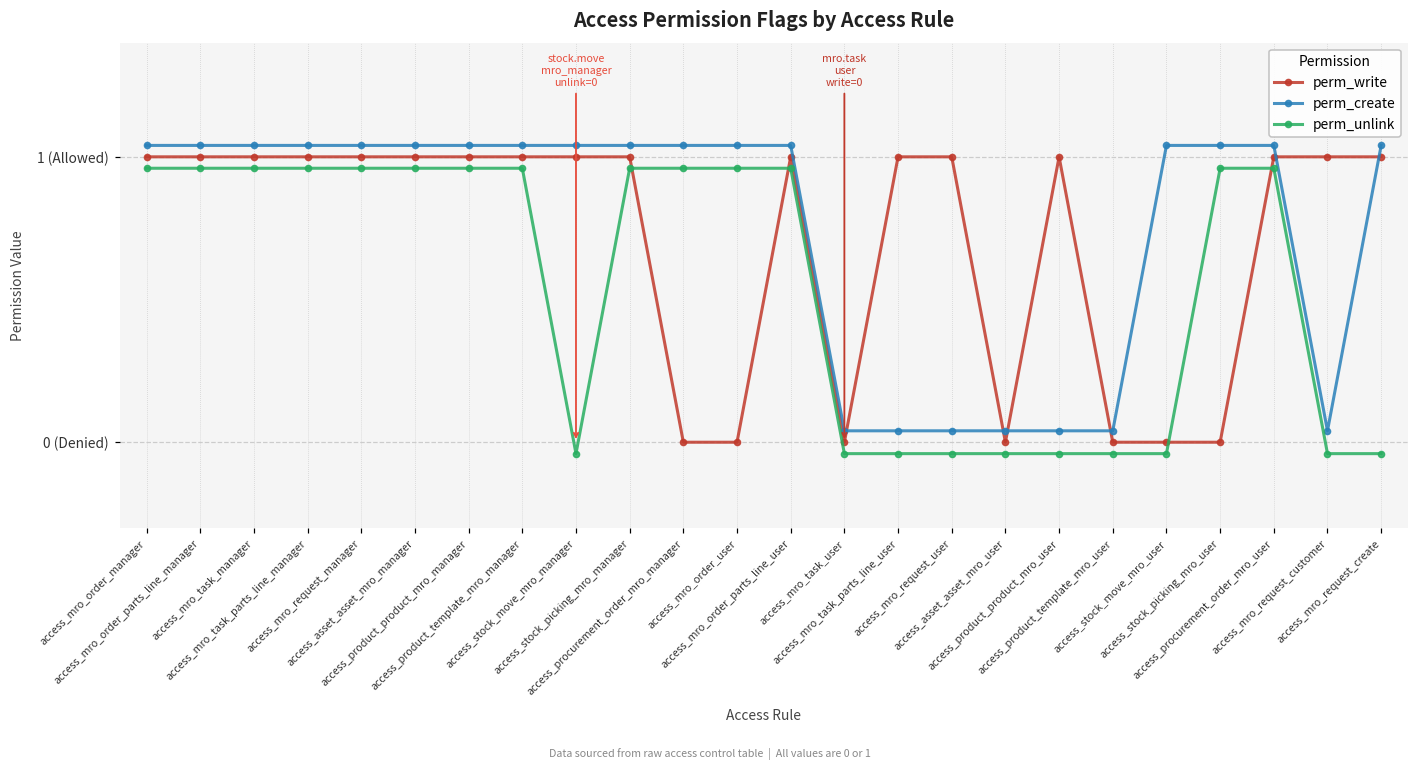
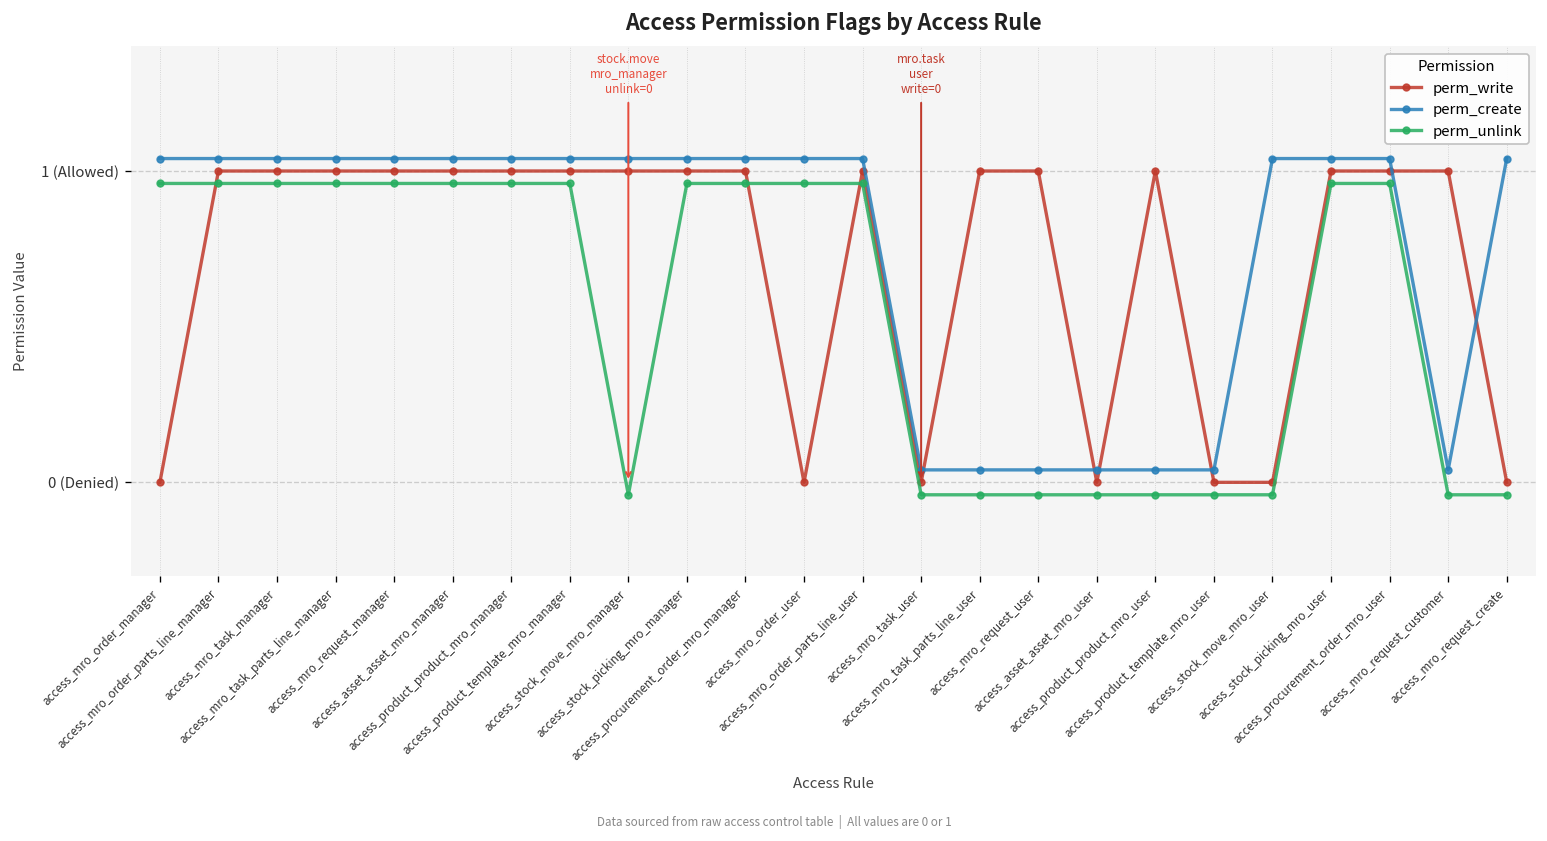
  {
    "perm_write": {
-     "access_mro_order_manager": "1 (Allowed)",
+     "access_mro_order_manager": "0 (Allowed)",
      "access_mro_order_parts_line_manager": "1 (Allowed)",
      "access_mro_task_manager": "1 (Allowed)",
      "access_mro_task_parts_line_manager": "1 (Allowed)",
      "access_mro_request_manager": "1 (Allowed)",
      "access_asset_asset_mro_manager": "1 (Allowed)",
      "access_product_product_mro_manager": "1 (Allowed)",
      "access_product_template_mro_manager": "1 (Allowed)",
      "access_stock_picking_mro_manager": "1 (Allowed)",
-     "access_procurement_order_mro_manager": "0 (Allowed)",
+     "access_procurement_order_mro_manager": "1 (Allowed)",
      "access_mro_order_user": "0 (Allowed)",
      "access_mro_order_parts_line_user": "1 (Allowed)",
      "access_mro_task_user": "0 (Allowed)",
      "access_mro_task_parts_line_user": "1 (Allowed)",
      "access_mro_request_user": "1 (Allowed)",
      "access_asset_asset_mro_user": "0 (Allowed)",
      "access_product_product_mro_user": "1 (Allowed)",
      "access_product_template_mro_user": "0 (Allowed)",
      "access_stock_move_mro_user": "0 (Allowed)",
-     "access_stock_picking_mro_user": "0 (Allowed)",
+     "access_stock_picking_mro_user": "1 (Allowed)",
      "access_procurement_order_mro_user": "1 (Allowed)",
      "access_mro_request_customer": "1 (Allowed)",
-     "access_mro_request_create": "1 (Allowed)"
+     "access_mro_request_create": "0 (Allowed)"
    },
    "perm_create": {
      "access_mro_task_user": "0"
    },
    "perm_unlink": {
      "access_mro_order_manager": "0.96 (Allowed)",
      "access_mro_order_parts_line_manager": "0.96 (Allowed)",
      "access_mro_task_manager": "0.96 (Allowed)",
      "access_mro_task_parts_line_manager": "0.96 (Allowed)",
      "access_mro_request_manager": "0.96 (Allowed)",
      "access_asset_asset_mro_manager": "0.96 (Allowed)",
      "access_product_product_mro_manager": "0.96 (Allowed)",
      "access_product_template_mro_manager": "0.96 (Allowed)",
      "access_stock_move_mro_manager": "-0.04 (Allowed)",
      "access_stock_picking_mro_manager": "0.96 (Allowed)",
      "access_procurement_order_mro_manager": "0.96 (Allowed)",
      "access_mro_order_user": "0.96 (Allowed)",
      "access_mro_order_parts_line_user": "0.96 (Allowed)",
      "access_mro_task_user": "-0.04 (Allowed)",
      "access_mro_task_parts_line_user": "-0.04 (Allowed)",
      "access_mro_request_user": "-0.04 (Allowed)",
      "access_asset_asset_mro_user": "-0.04 (Allowed)",
      "access_product_product_mro_user": "-0.04 (Allowed)",
      "access_product_template_mro_user": "-0.04 (Allowed)",
      "access_stock_move_mro_user": "-0.04 (Allowed)",
      "access_stock_picking_mro_user": "0.96 (Allowed)",
      "access_procurement_order_mro_user": "0.96 (Allowed)",
      "access_mro_request_customer": "-0.04 (Allowed)",
      "access_mro_request_create": "-0.04 (Allowed)"
    }
  }
